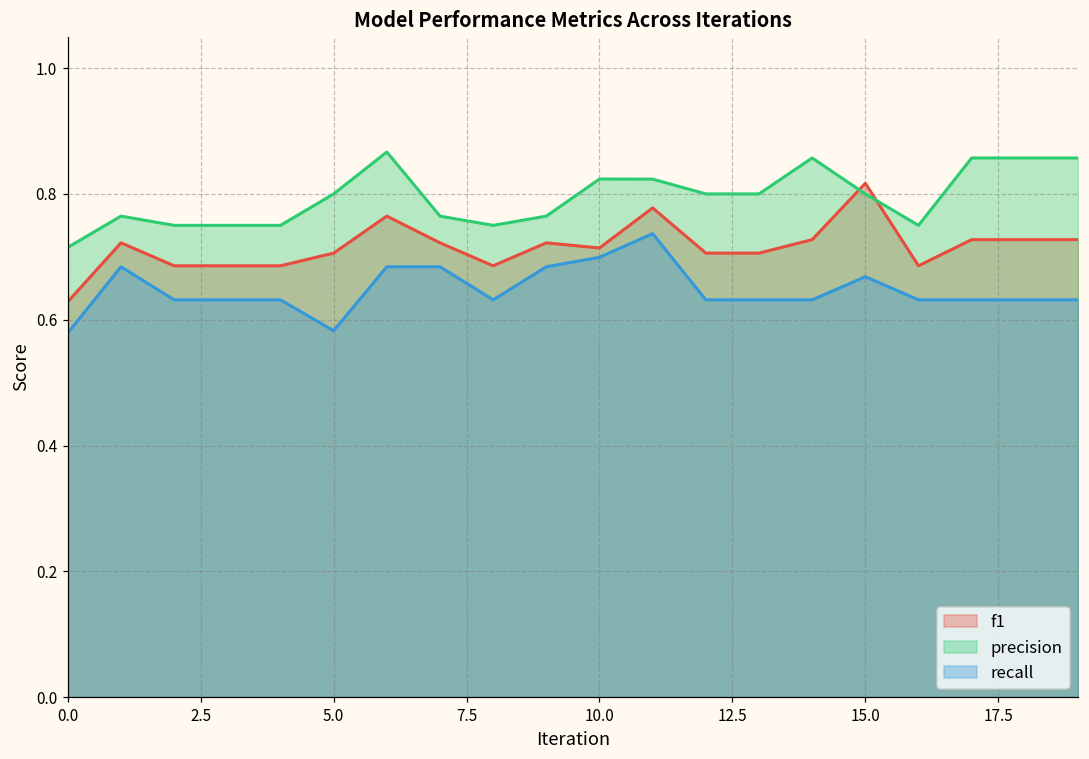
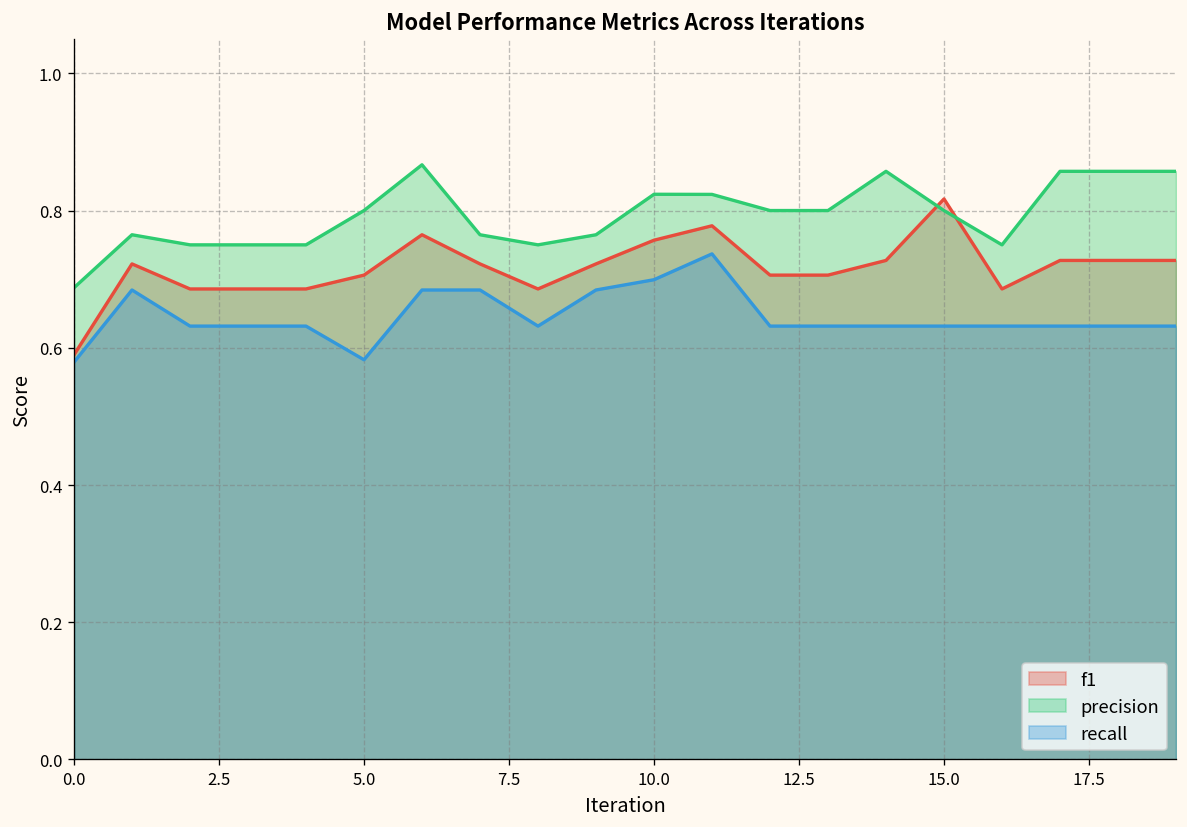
  {
    "f1": {
-     "0.0": 0.63,
+     "0.0": 0.59,
      "5.0": 0.71,
-     "10.0": 0.71,
+     "10.0": 0.76,
      "15.0": 0.82
    },
    "precision": {
-     "0.0": 0.72,
+     "0.0": 0.69,
      "5.0": 0.80,
      "10.0": 0.82,
      "15.0": 0.80
    },
    "recall": {
      "0.0": 0.58,
      "5.0": 0.58,
      "10.0": 0.70,
-     "15.0": 0.67
+     "15.0": 0.63
    }
  }
